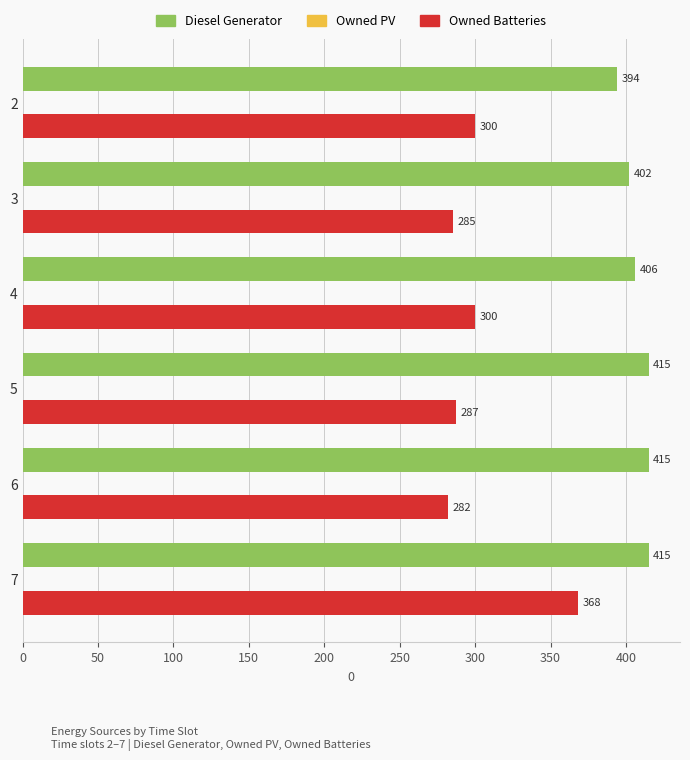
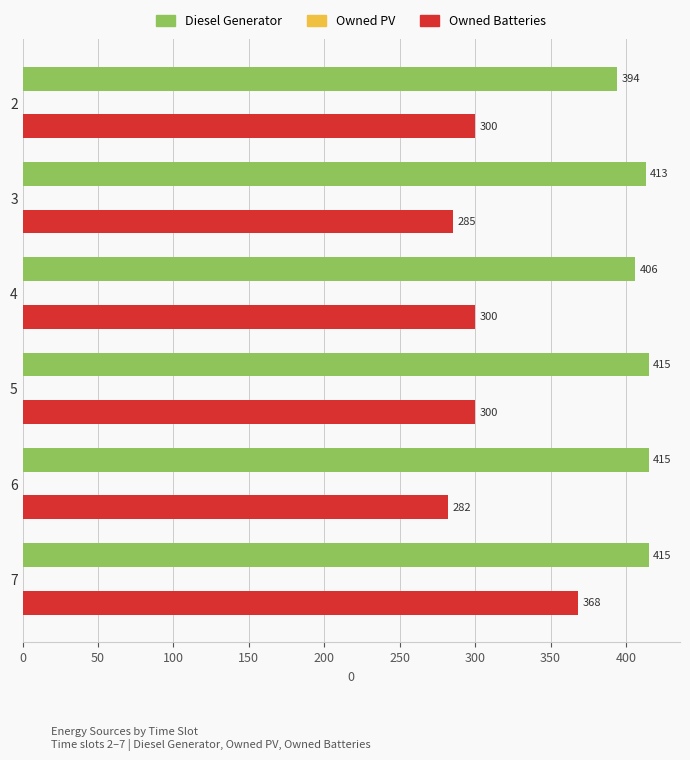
  {
    "Diesel Generator": {
      "2": 394,
-     "3": 402,
+     "3": 413,
      "4": 406,
      "5": 415,
      "6": 415,
      "7": 415
    },
    "Owned PV": {
      "2": 0,
      "3": 0,
      "4": 0,
      "5": 0,
      "6": 0,
      "7": 0
    },
    "Owned Batteries": {
      "2": 300,
      "3": 285,
      "4": 300,
-     "5": 287,
+     "5": 300,
      "6": 282,
      "7": 368
    }
  }
